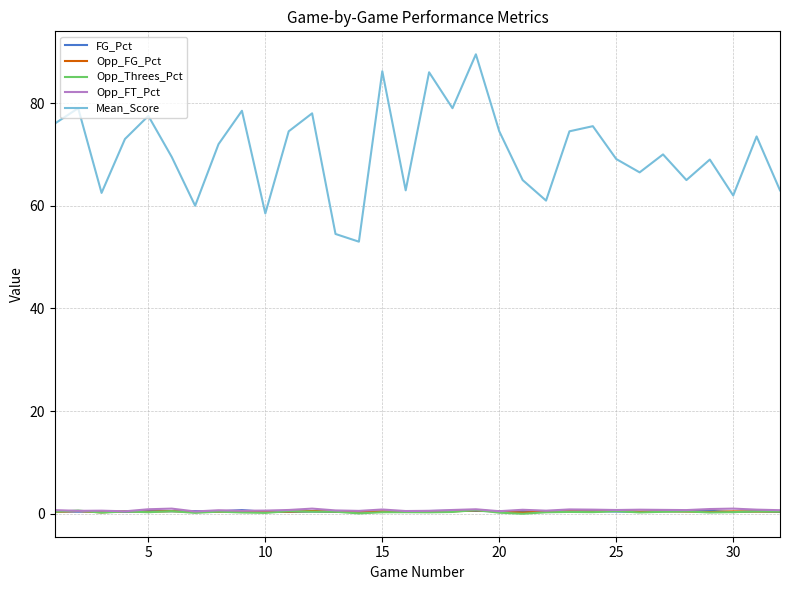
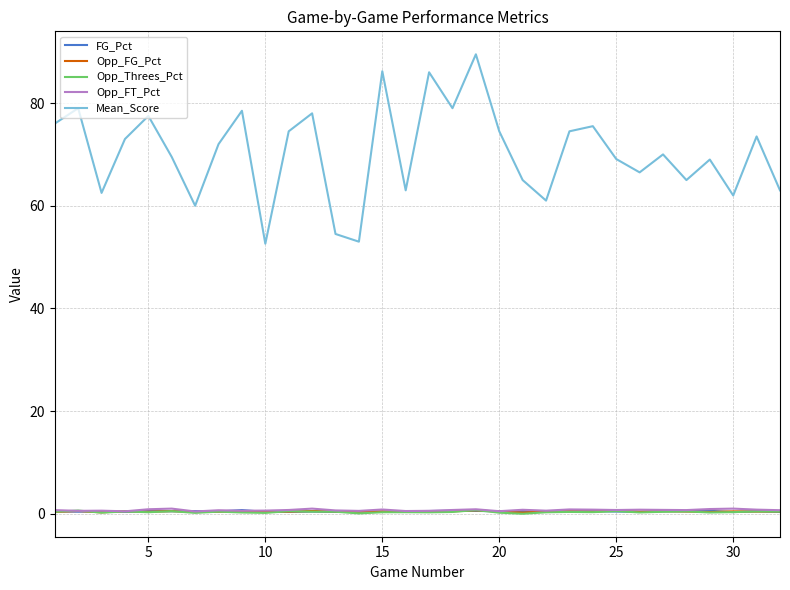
  {
    "Opp_FT_Pct": {
      "30": 1
    },
    "Mean_Score": {
-     "10": 59,
+     "10": 53,
      "15": 86,
      "20": 75,
      "25": 69,
      "30": 62
    }
  }
